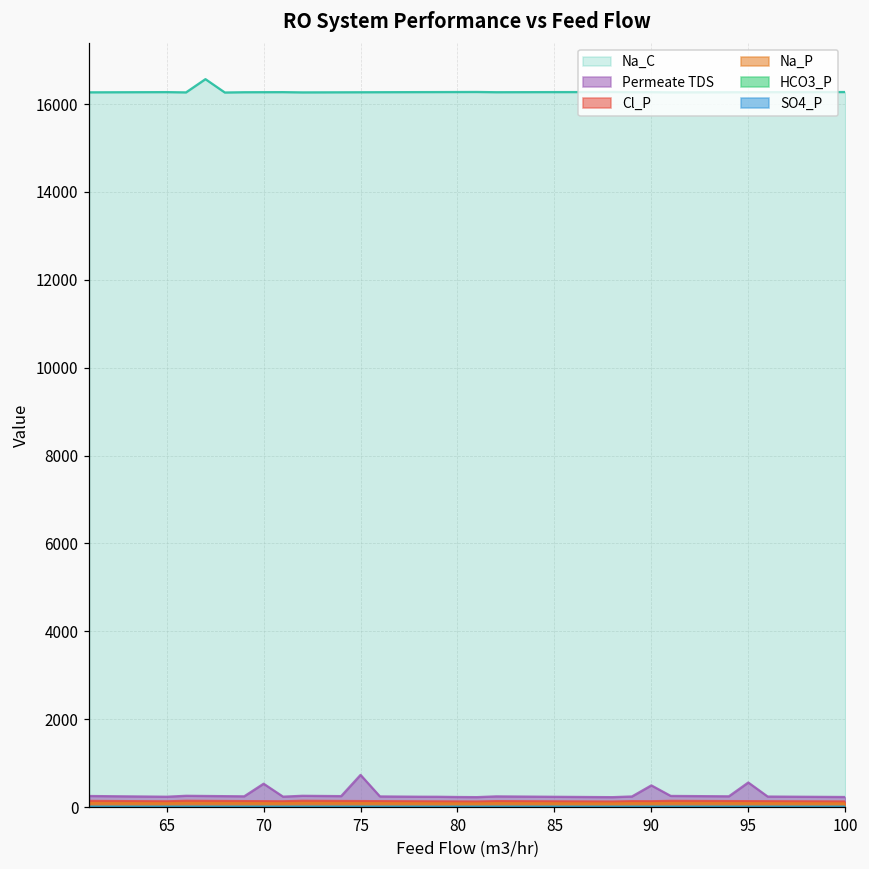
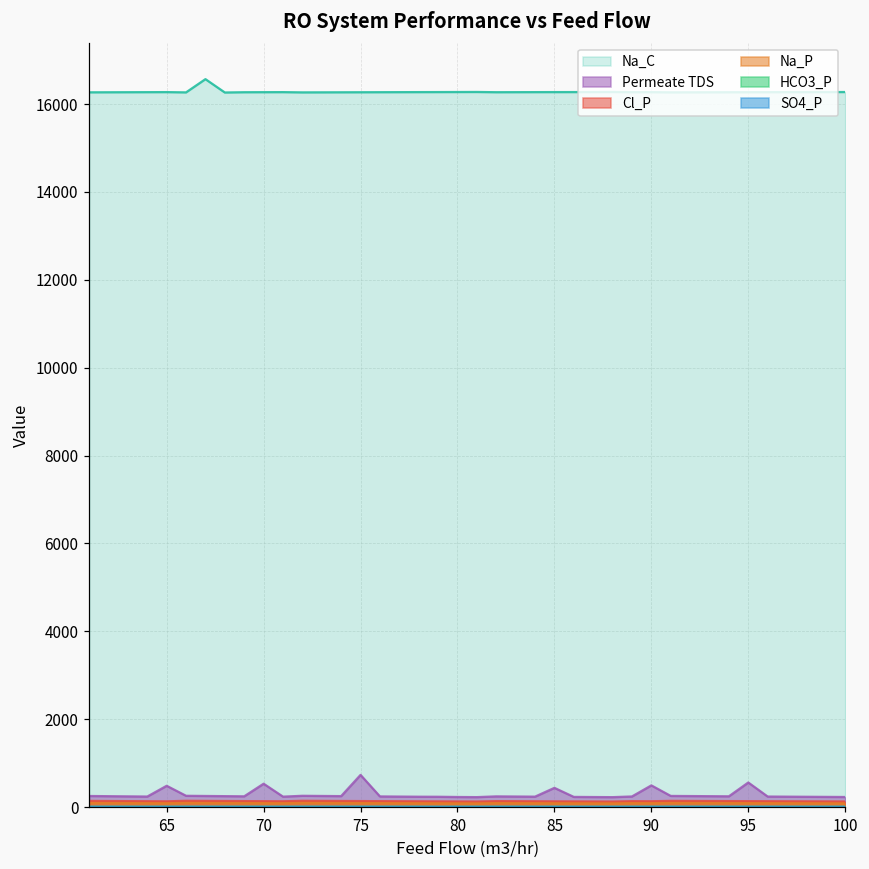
  {
    "Permeate TDS": {
-     "65": 200,
+     "65": 500,
      "70": 500,
      "75": 700,
      "80": 200,
-     "85": 200,
+     "85": 400,
      "90": 500,
      "95": 600,
      "100": 200
    }
  }
